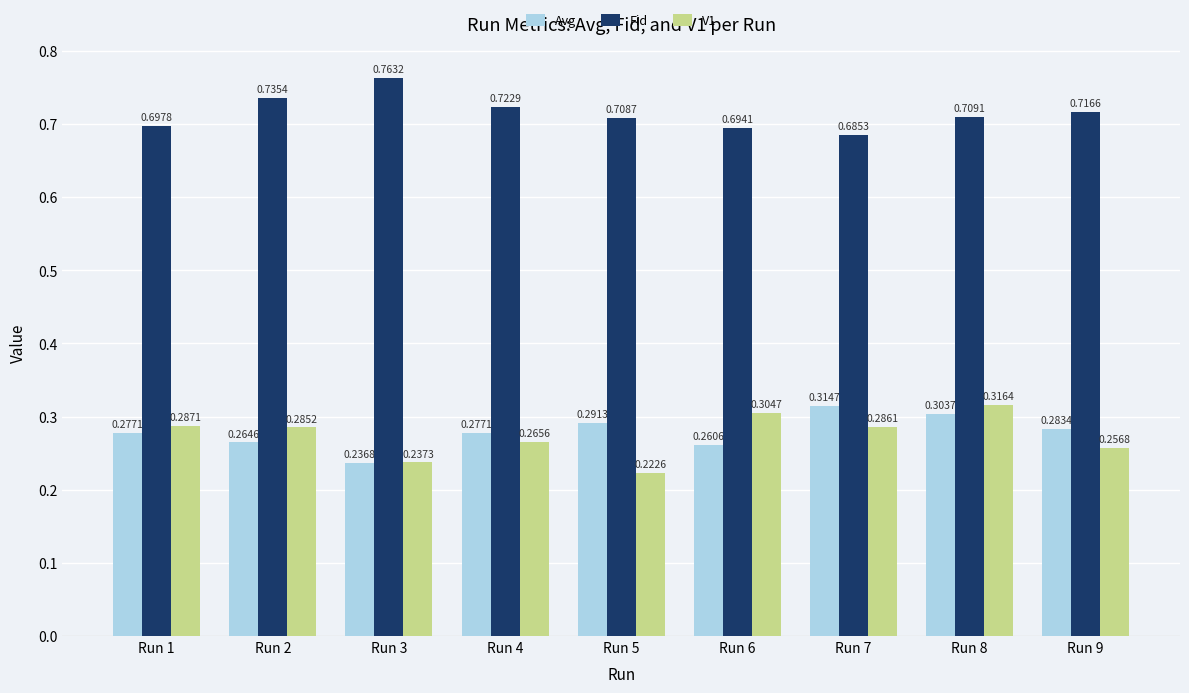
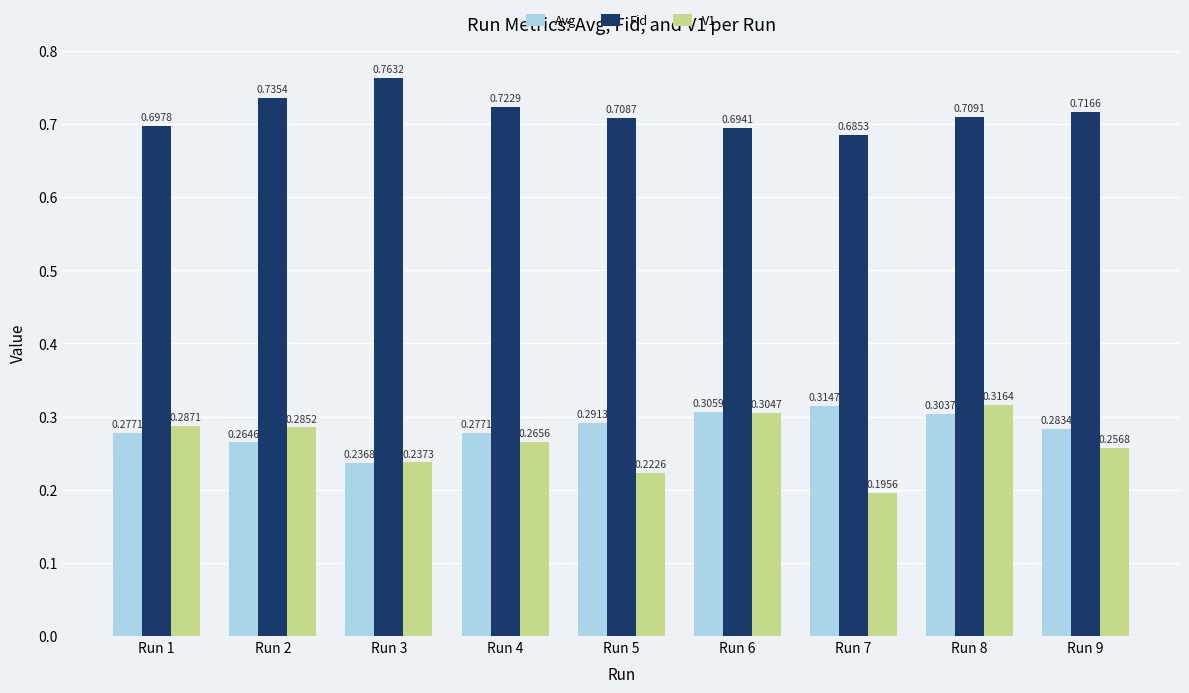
  {
    "Avg": {
      "Run 1": 0.2771,
      "Run 2": 0.2646,
      "Run 3": 0.2368,
      "Run 4": 0.2771,
      "Run 5": 0.2913,
-     "Run 6": 0.2606,
+     "Run 6": 0.3059,
      "Run 7": 0.3147,
      "Run 8": 0.3037,
      "Run 9": 0.2834
    },
    "Fid": {
      "Run 1": 0.6978,
      "Run 2": 0.7354,
      "Run 3": 0.7632,
      "Run 4": 0.7229,
      "Run 5": 0.7087,
      "Run 6": 0.6941,
      "Run 7": 0.6853,
      "Run 8": 0.7091,
      "Run 9": 0.7166
    },
    "V1": {
      "Run 1": 0.2871,
      "Run 2": 0.2852,
      "Run 3": 0.2373,
      "Run 4": 0.2656,
      "Run 5": 0.2226,
      "Run 6": 0.3047,
-     "Run 7": 0.2861,
+     "Run 7": 0.1956,
      "Run 8": 0.3164,
      "Run 9": 0.2568
    }
  }
